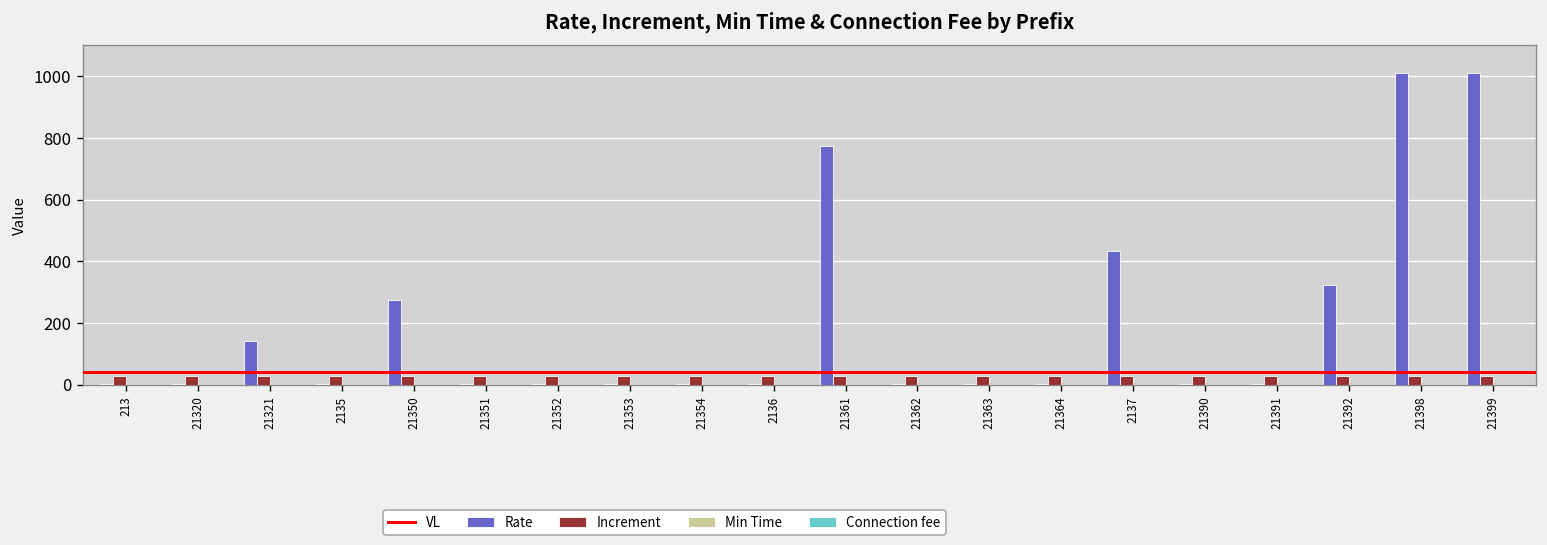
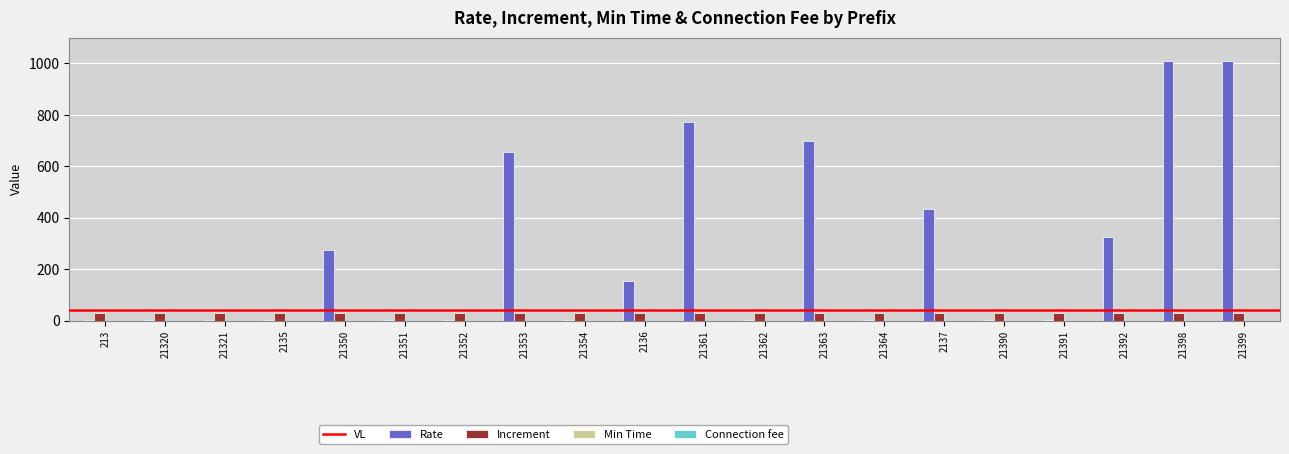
  {
    "Rate": {
-     "21321": 140,
+     "21321": 0,
      "21350": 270,
-     "21353": 0,
-     "2136": 0,
+     "21353": 660,
+     "2136": 150,
      "21361": 770,
-     "21363": 0,
+     "21363": 700,
      "2137": 430,
      "21392": 320,
      "21398": 1010,
      "21399": 1010
    },
    "Increment": {
      "213": 30,
      "21320": 30,
      "21321": 30,
      "2135": 30,
      "21350": 30,
      "21351": 30,
      "21352": 30,
      "21353": 30,
      "21354": 30,
      "2136": 30,
      "21361": 30,
      "21362": 30,
      "21363": 30,
      "21364": 30,
      "2137": 30,
      "21390": 30,
      "21391": 30,
      "21392": 30,
      "21398": 30,
      "21399": 30
    },
    "Min Time": {
      "213": 0,
      "21320": 0,
      "21321": 0,
      "2135": 0,
      "21350": 0,
      "21351": 0,
      "21352": 0,
      "21353": 0,
      "21354": 0,
      "2136": 0,
      "21361": 0,
      "21362": 0,
      "21363": 0,
      "21364": 0,
      "2137": 0,
      "21390": 0,
      "21391": 0,
      "21392": 0,
      "21398": 0,
      "21399": 0
    }
  }
